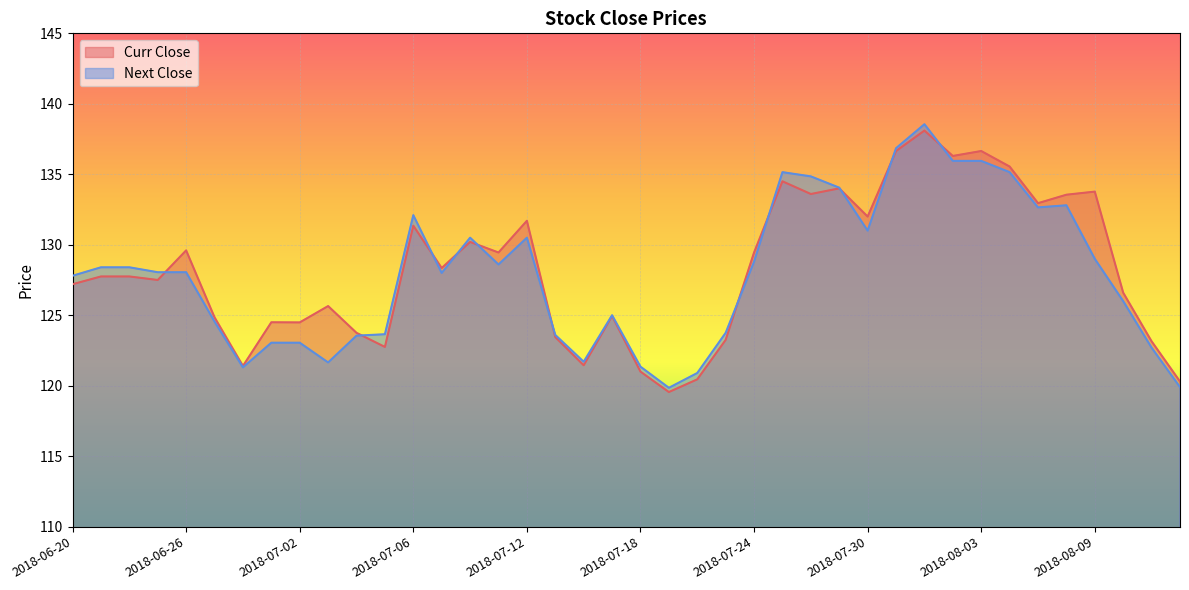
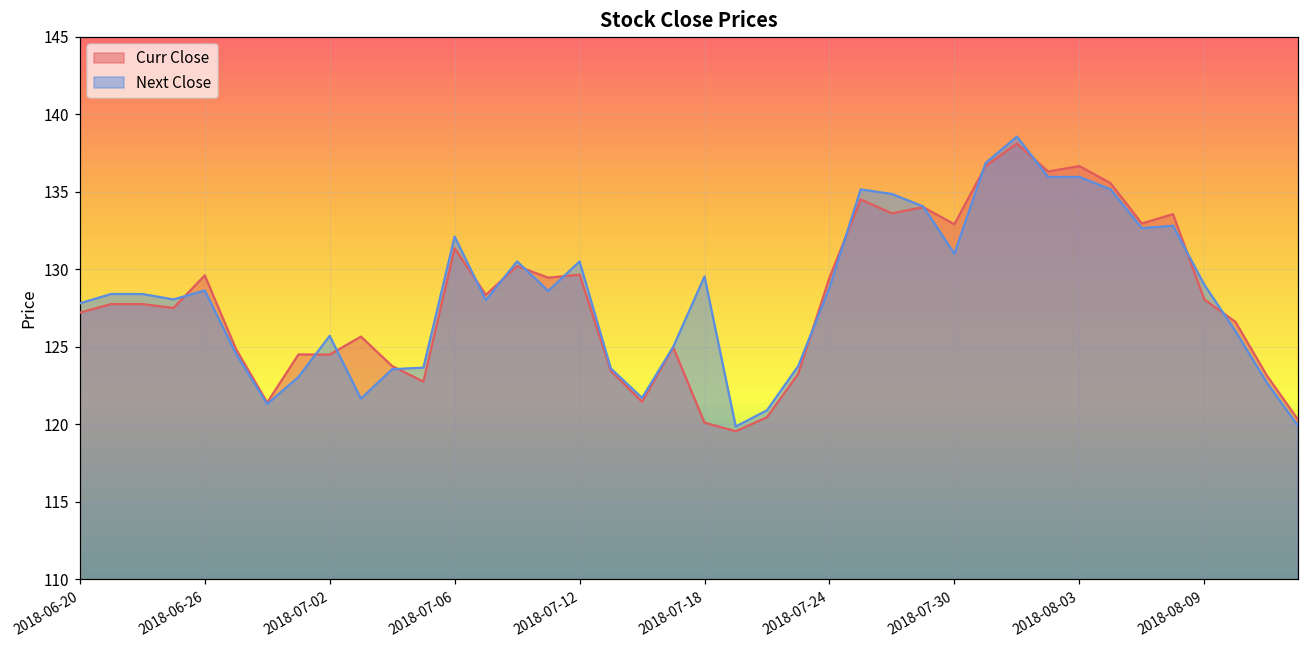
  {
    "Curr Close": {
      "2018-06-20": 127.2,
      "2018-06-26": 129.6,
      "2018-07-02": 124.5,
      "2018-07-06": 131.4,
-     "2018-07-12": 131.7,
-     "2018-07-18": 121.0,
+     "2018-07-12": 129.7,
+     "2018-07-18": 120.1,
      "2018-07-24": 129.5,
-     "2018-07-30": 132.0,
+     "2018-07-30": 132.9,
      "2018-08-03": 136.7,
-     "2018-08-09": 133.8
+     "2018-08-09": 128.1
    },
    "Next Close": {
      "2018-06-20": 127.8,
-     "2018-06-26": 128.1,
-     "2018-07-02": 123.1,
+     "2018-06-26": 128.6,
+     "2018-07-02": 125.7,
      "2018-07-06": 132.1,
      "2018-07-12": 130.5,
-     "2018-07-18": 121.4,
+     "2018-07-18": 129.5,
      "2018-07-24": 128.8,
      "2018-07-30": 131.0,
      "2018-08-03": 136.0,
      "2018-08-09": 129.0
    }
  }
